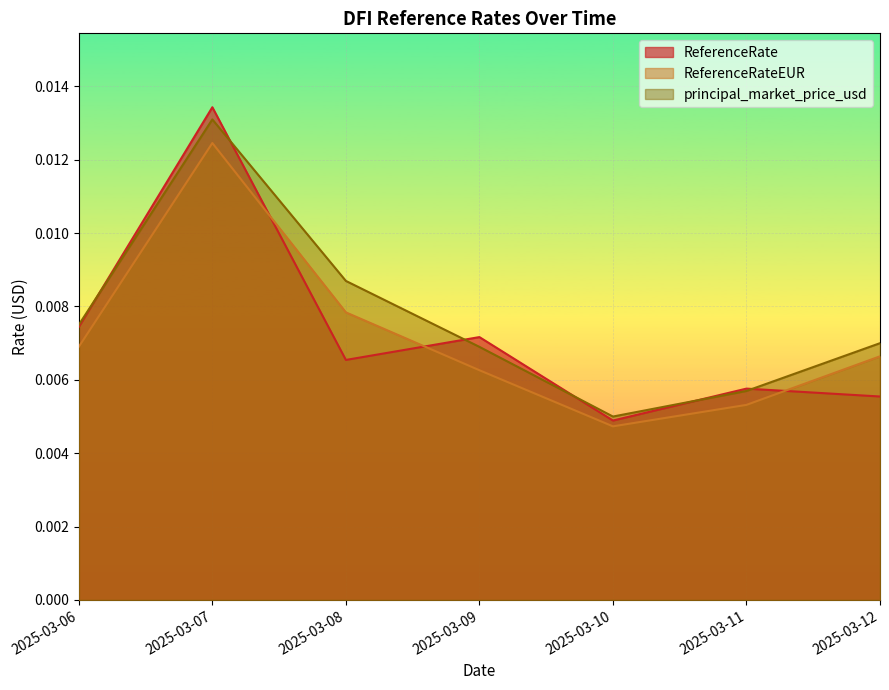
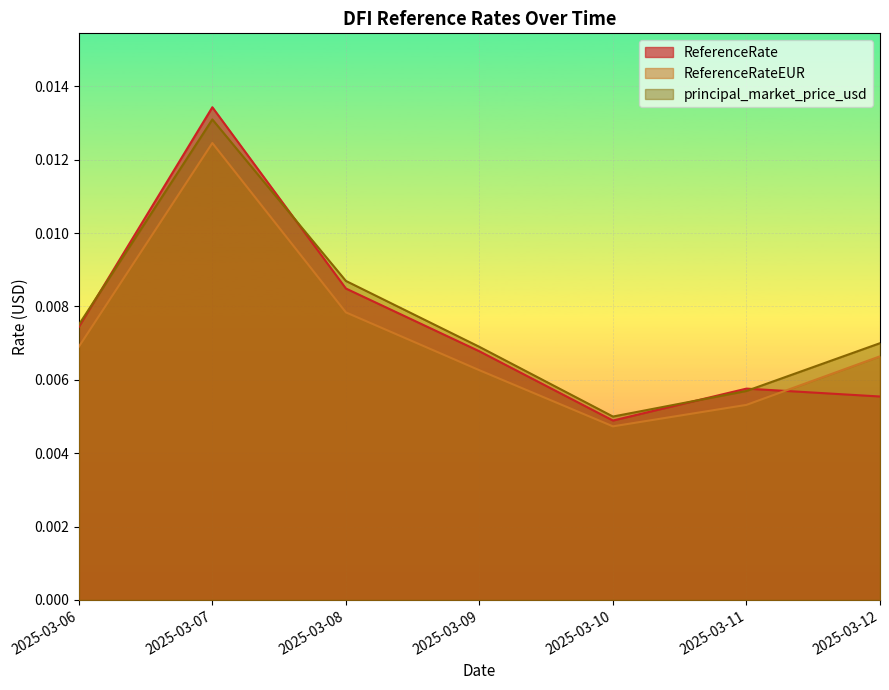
  {
    "ReferenceRate": {
      "2025-03-07": 0.0134,
-     "2025-03-08": 0.0065,
-     "2025-03-09": 0.0072,
+     "2025-03-08": 0.0085,
+     "2025-03-09": 0.0068,
      "2025-03-10": 0.0049,
      "2025-03-12": 0.0055
    }
  }
